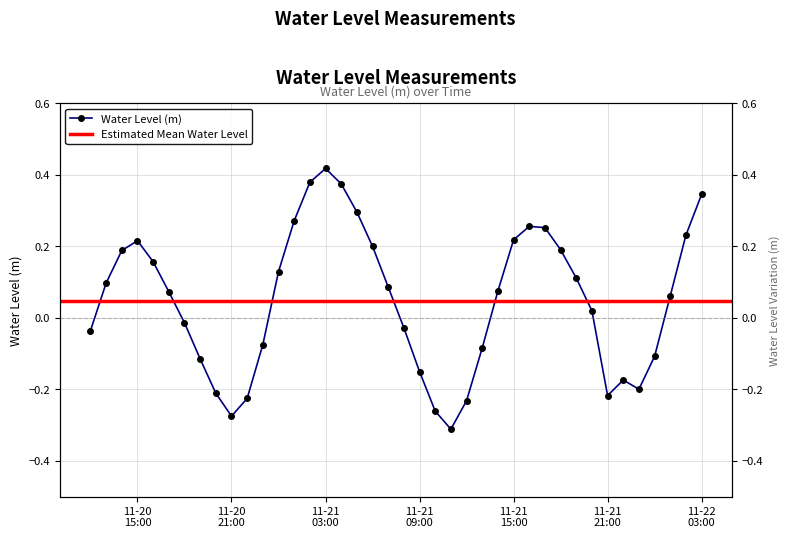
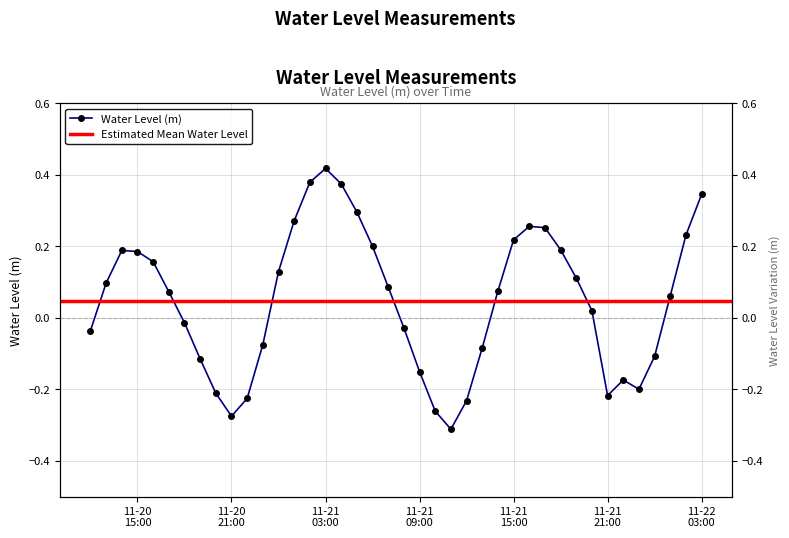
  {
-   "11-20 15:00": 0.22,
+   "11-20 15:00": 0.19,
    "11-20 21:00": -0.27,
    "11-21 03:00": 0.42,
    "11-21 09:00": -0.15,
    "11-21 15:00": 0.22,
    "11-21 21:00": -0.22,
    "11-22 03:00": 0.35
  }
